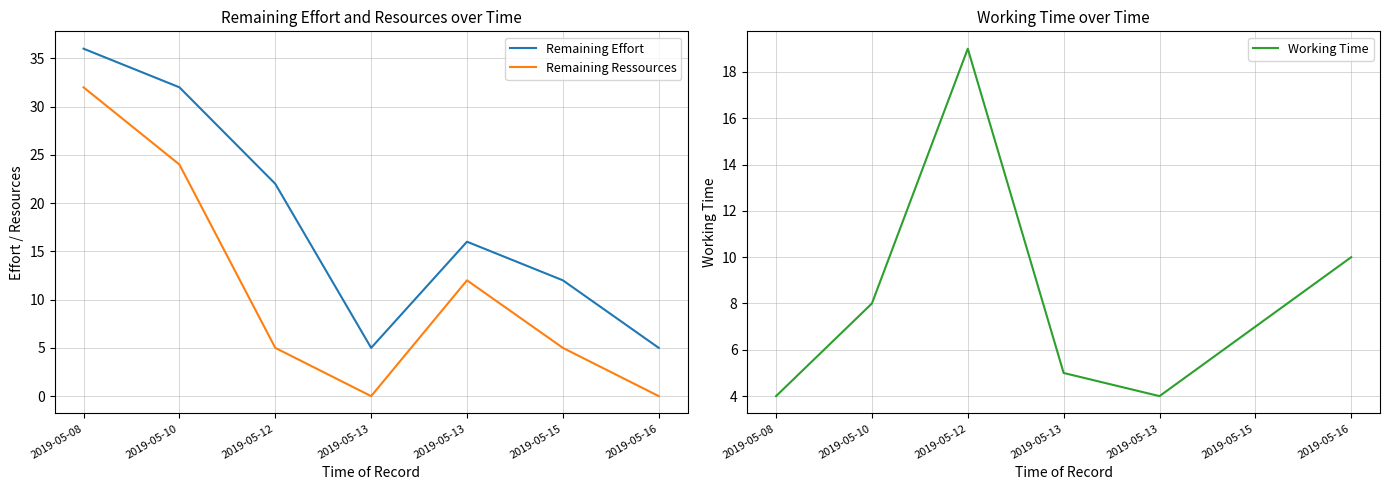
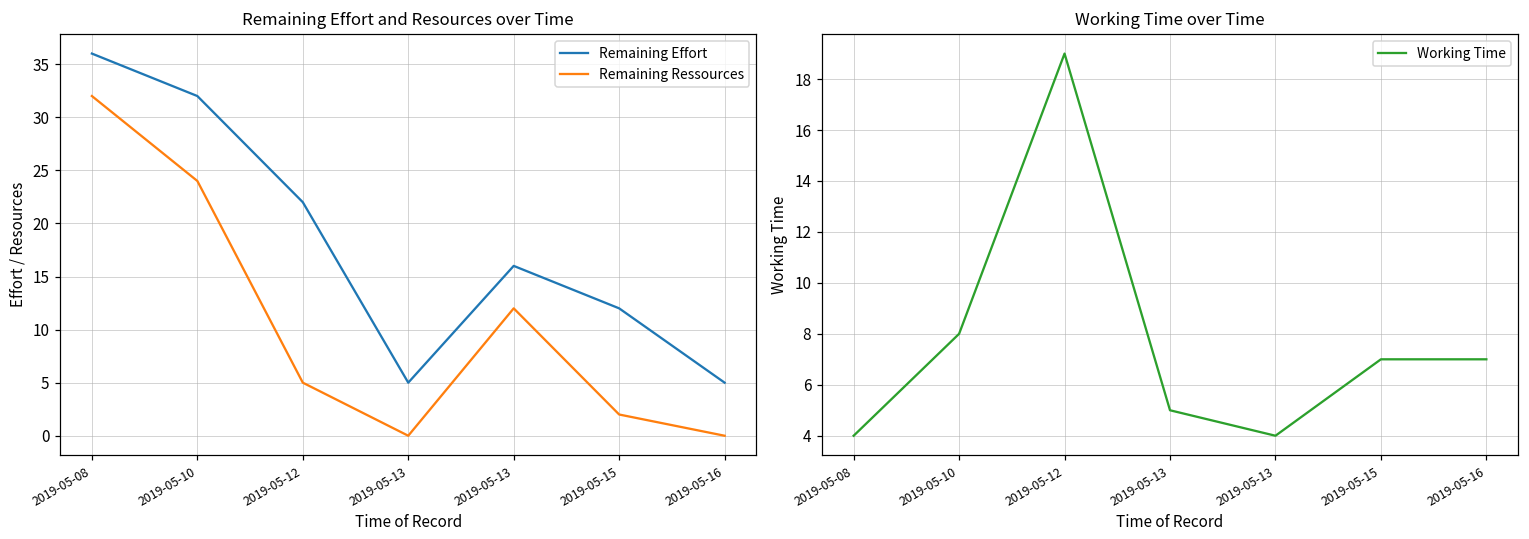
  {
    "Remaining Effort and Resources over Time": {
      "Remaining Effort": {
        "2019-05-08": 36,
        "2019-05-10": 32,
        "2019-05-12": 22,
        "2019-05-15": 12,
        "2019-05-16": 5
      },
      "Remaining Ressources": {
        "2019-05-08": 32,
        "2019-05-10": 24,
        "2019-05-12": 5,
-       "2019-05-15": 5,
+       "2019-05-15": 2,
        "2019-05-16": 0
      }
    },
    "Working Time over Time": {
      "2019-05-08": 4,
      "2019-05-10": 8,
      "2019-05-12": 19,
      "2019-05-15": 7,
-     "2019-05-16": 10
+     "2019-05-16": 7
    }
  }
